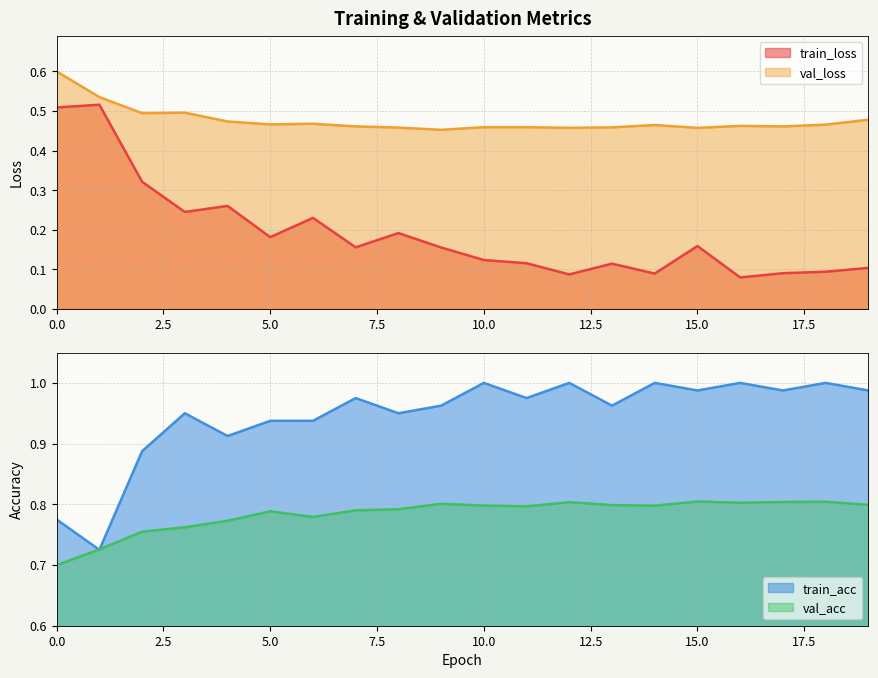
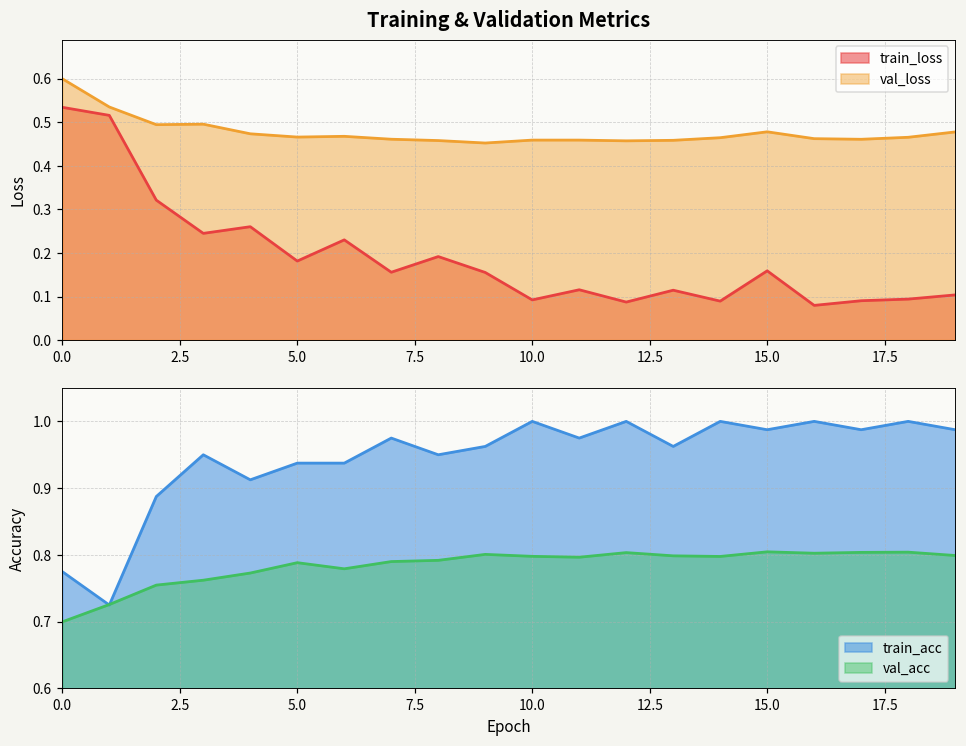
  {
    "Training & Validation Metrics": {
      "train_loss": {
-       "0.0": 0.51,
+       "0.0": 0.53,
        "5.0": 0.18,
-       "10.0": 0.12,
+       "10.0": 0.09,
        "15.0": 0.16
      },
      "val_loss": {
        "0.0": 0.60,
        "5.0": 0.47,
        "10.0": 0.46,
-       "15.0": 0.46
+       "15.0": 0.48
      }
    }
  }
